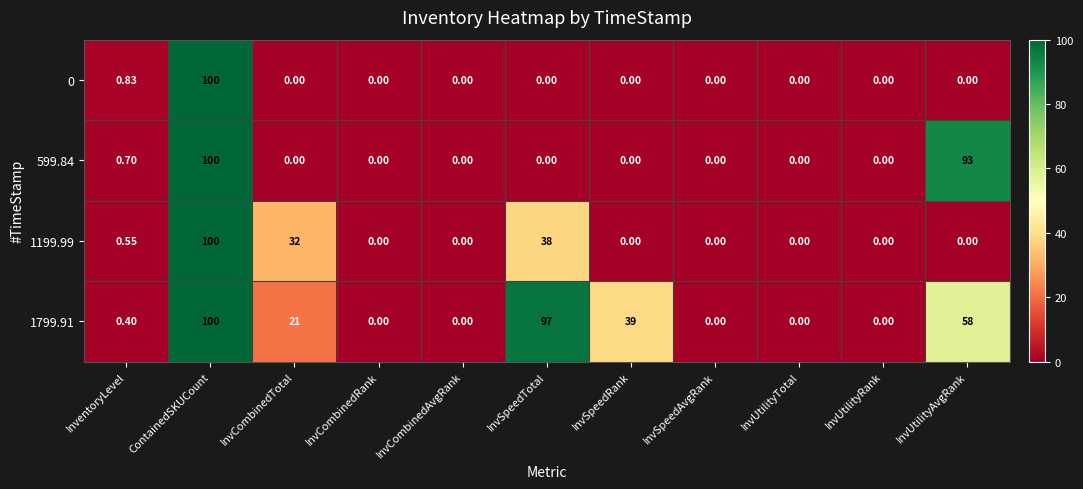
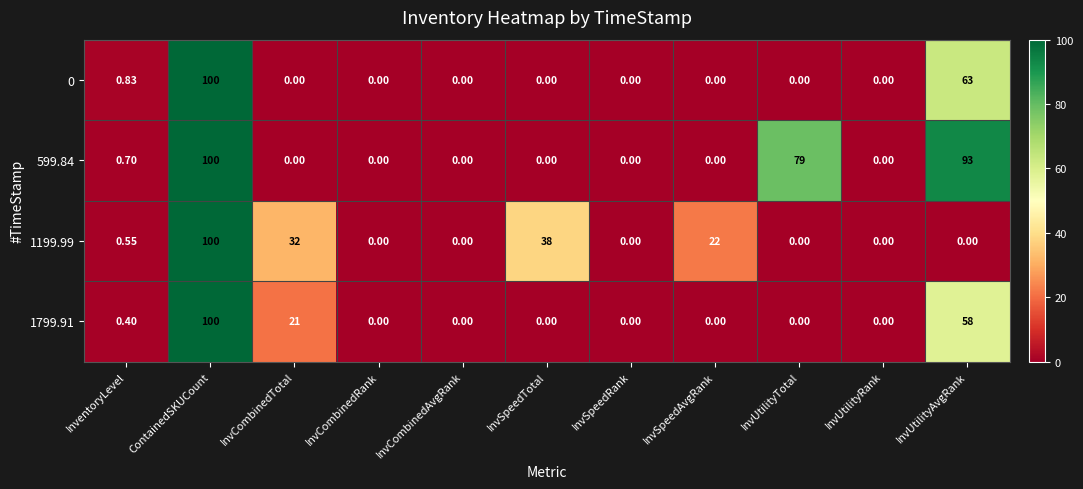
  {
    "0": {
      "InventoryLevel": 0.83,
      "ContainedSKUCount": 100,
      "InvCombinedTotal": 0.00,
      "InvCombinedRank": 0.00,
      "InvCombinedAvgRank": 0.00,
      "InvSpeedTotal": 0.00,
      "InvSpeedRank": 0.00,
      "InvSpeedAvgRank": 0.00,
      "InvUtilityTotal": 0.00,
      "InvUtilityRank": 0.00,
-     "InvUtilityAvgRank": 0.00
+     "InvUtilityAvgRank": 63
    },
    "599.84": {
      "InventoryLevel": 0.70,
      "ContainedSKUCount": 100,
      "InvCombinedTotal": 0.00,
      "InvCombinedRank": 0.00,
      "InvCombinedAvgRank": 0.00,
      "InvSpeedTotal": 0.00,
      "InvSpeedRank": 0.00,
      "InvSpeedAvgRank": 0.00,
-     "InvUtilityTotal": 0.00,
+     "InvUtilityTotal": 79,
      "InvUtilityRank": 0.00,
      "InvUtilityAvgRank": 93
    },
    "1199.99": {
      "InventoryLevel": 0.55,
      "ContainedSKUCount": 100,
      "InvCombinedTotal": 32,
      "InvCombinedRank": 0.00,
      "InvCombinedAvgRank": 0.00,
      "InvSpeedTotal": 38,
      "InvSpeedRank": 0.00,
-     "InvSpeedAvgRank": 0.00,
+     "InvSpeedAvgRank": 22,
      "InvUtilityTotal": 0.00,
      "InvUtilityRank": 0.00,
      "InvUtilityAvgRank": 0.00
    },
    "1799.91": {
      "InventoryLevel": 0.40,
      "ContainedSKUCount": 100,
      "InvCombinedTotal": 21,
      "InvCombinedRank": 0.00,
      "InvCombinedAvgRank": 0.00,
-     "InvSpeedTotal": 97,
-     "InvSpeedRank": 39,
+     "InvSpeedTotal": 0.00,
+     "InvSpeedRank": 0.00,
      "InvSpeedAvgRank": 0.00,
      "InvUtilityTotal": 0.00,
      "InvUtilityRank": 0.00,
      "InvUtilityAvgRank": 58
    }
  }
